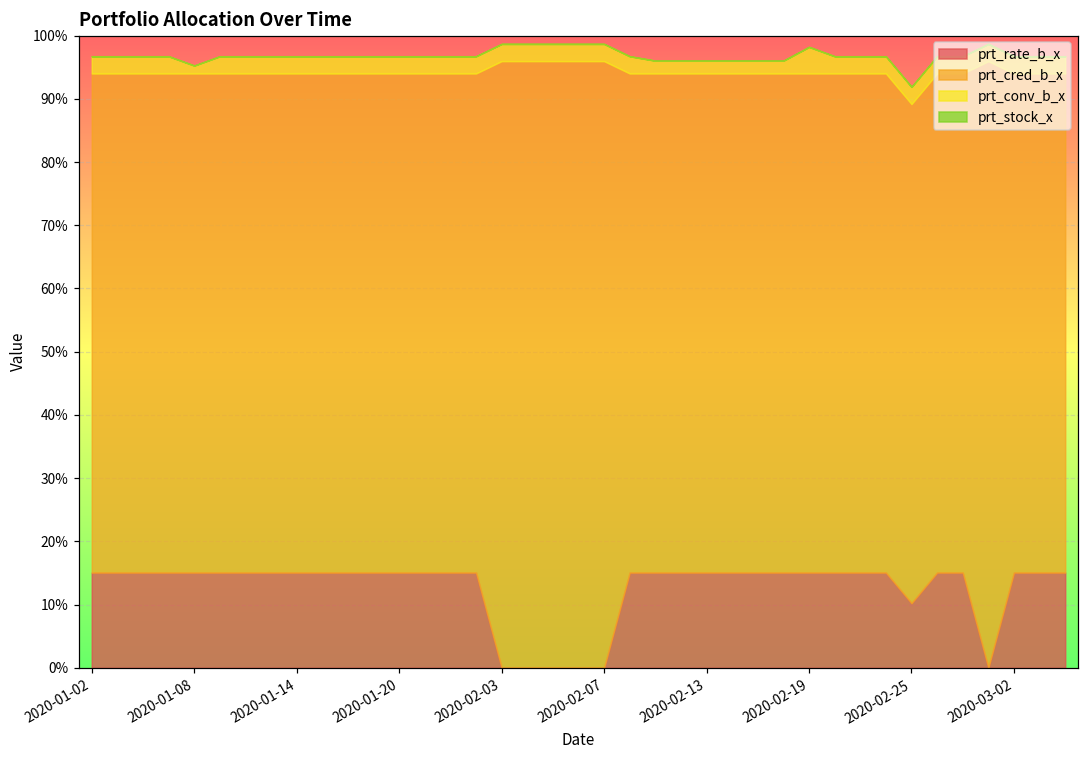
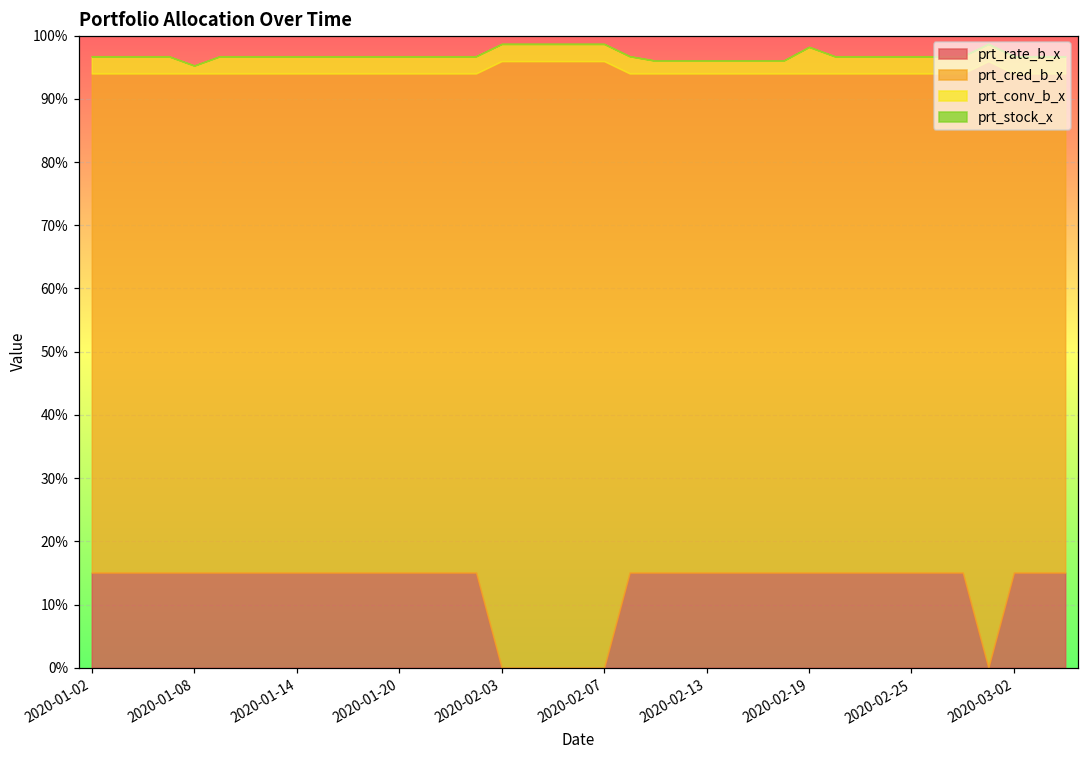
  {
    "prt_rate_b_x": {
      "2020-01-02": "15%",
      "2020-01-08": "15%",
      "2020-01-14": "15%",
      "2020-01-20": "15%",
      "2020-02-03": "0%",
      "2020-02-07": "0%",
      "2020-02-13": "15%",
      "2020-02-19": "15%",
-     "2020-02-25": "10%",
+     "2020-02-25": "15%",
      "2020-03-02": "15%"
    },
    "prt_cred_b_x": {
      "2020-01-02": "79%",
      "2020-01-08": "79%",
      "2020-01-14": "79%",
      "2020-01-20": "79%",
      "2020-02-03": "96%",
      "2020-02-07": "96%",
      "2020-02-13": "79%",
      "2020-02-19": "79%",
      "2020-02-25": "79%"
    }
  }
